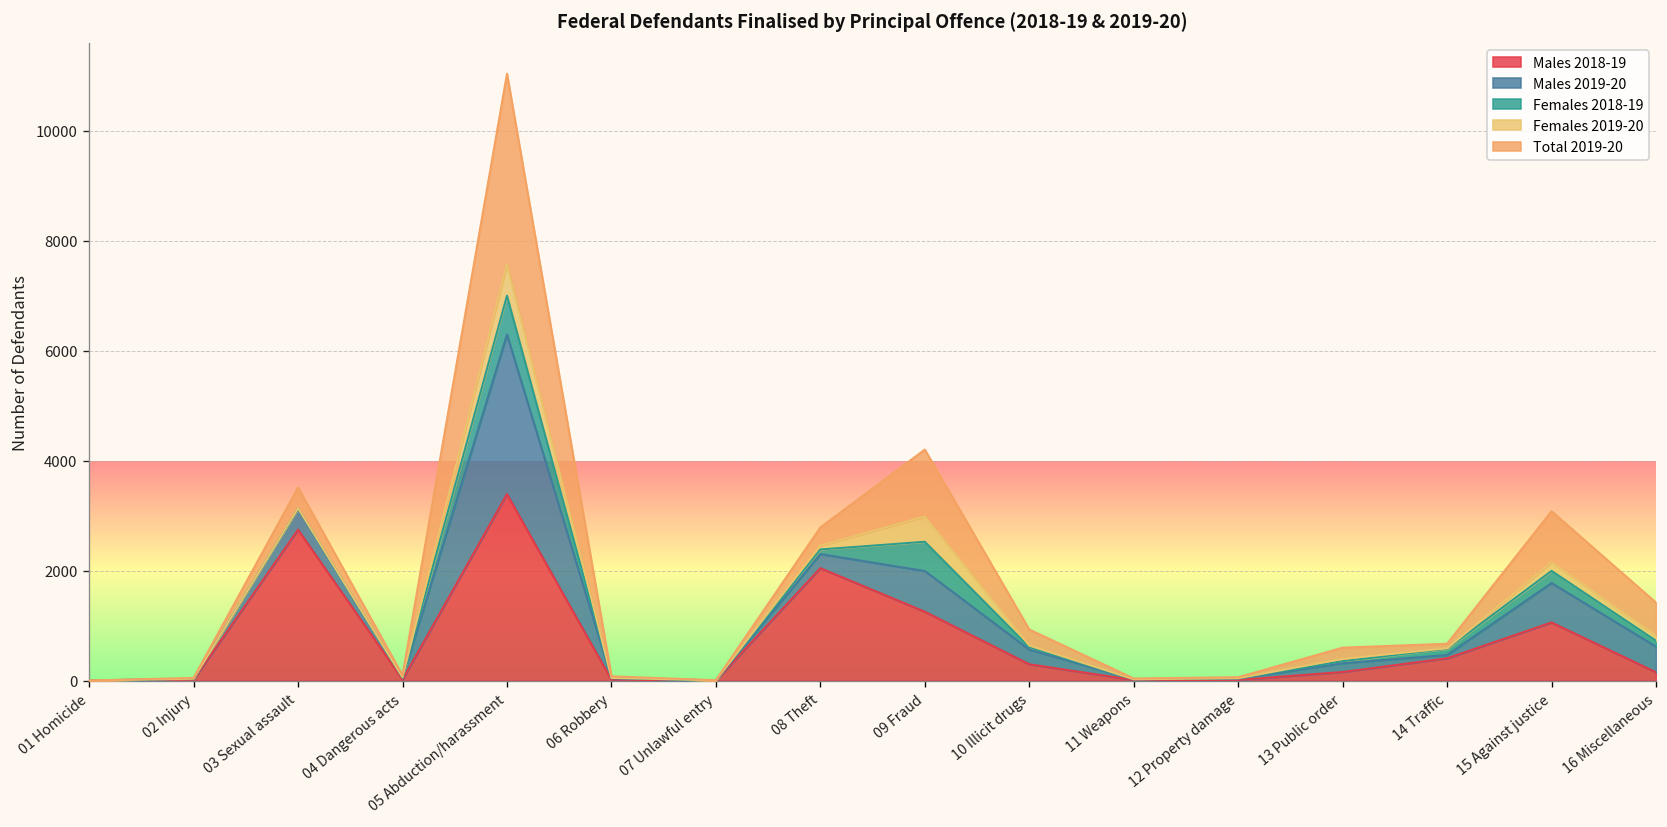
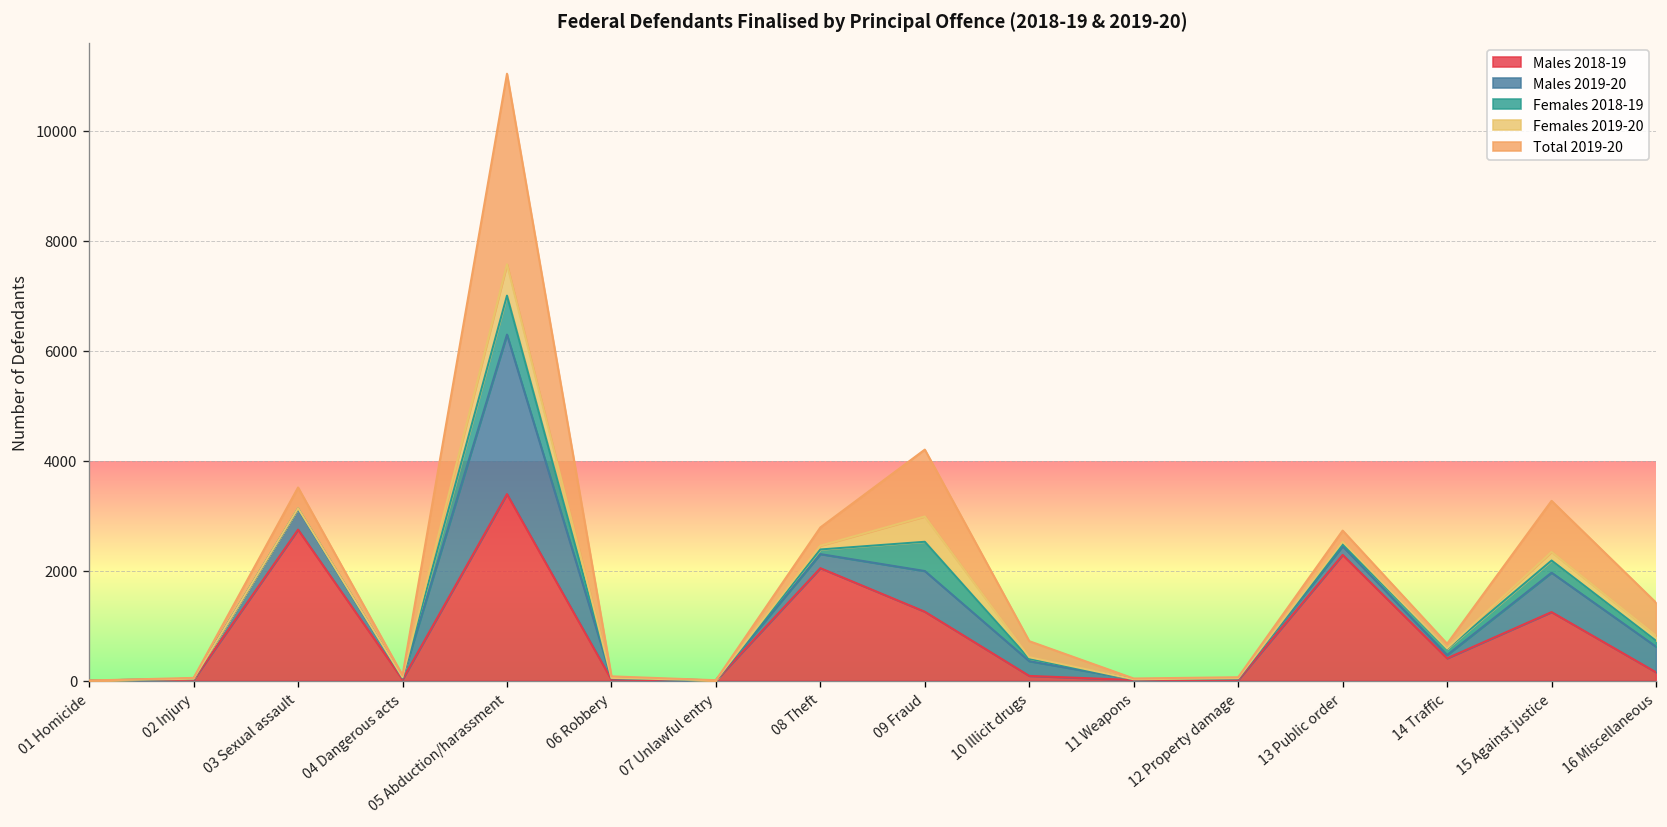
  {
    "Males 2018-19": {
      "03 Sexual assault": 2700,
      "05 Abduction/harassment": 3400,
      "08 Theft": 2000,
      "09 Fraud": 1300,
-     "10 Illicit drugs": 300,
-     "13 Public order": 200,
+     "10 Illicit drugs": 100,
+     "13 Public order": 2300,
      "14 Traffic": 400,
-     "15 Against justice": 1100,
+     "15 Against justice": 1200,
      "16 Miscellaneous": 200
    }
  }
